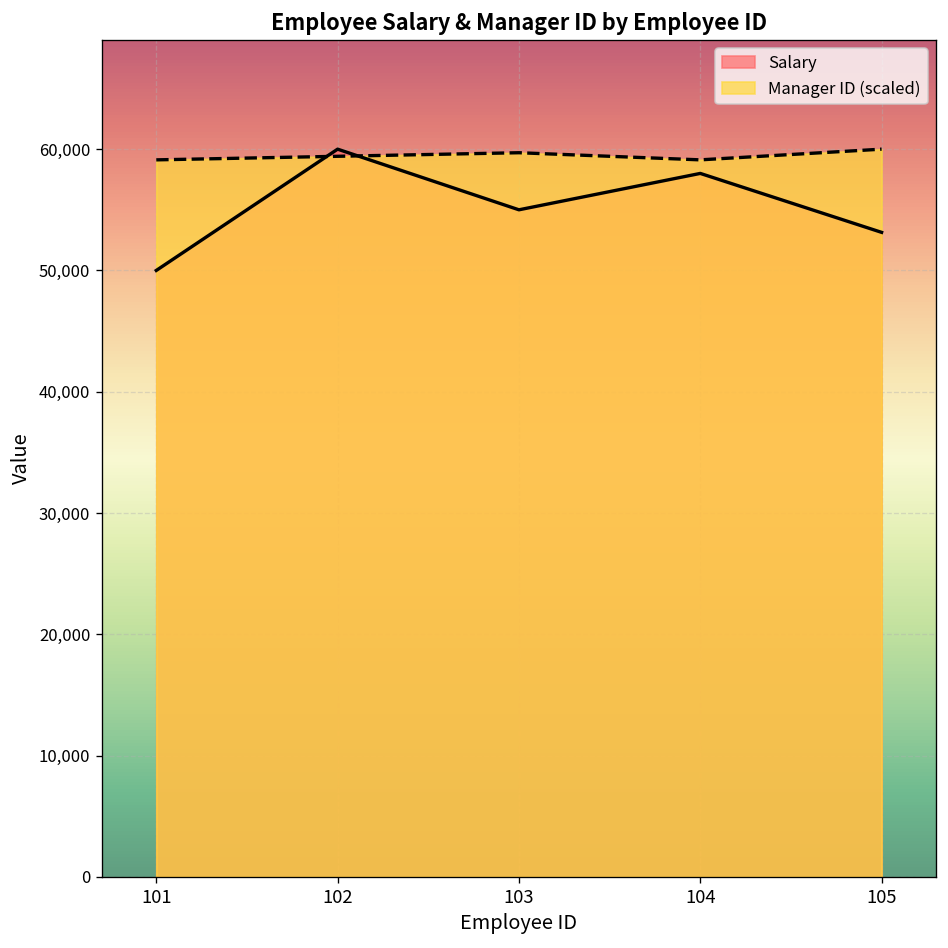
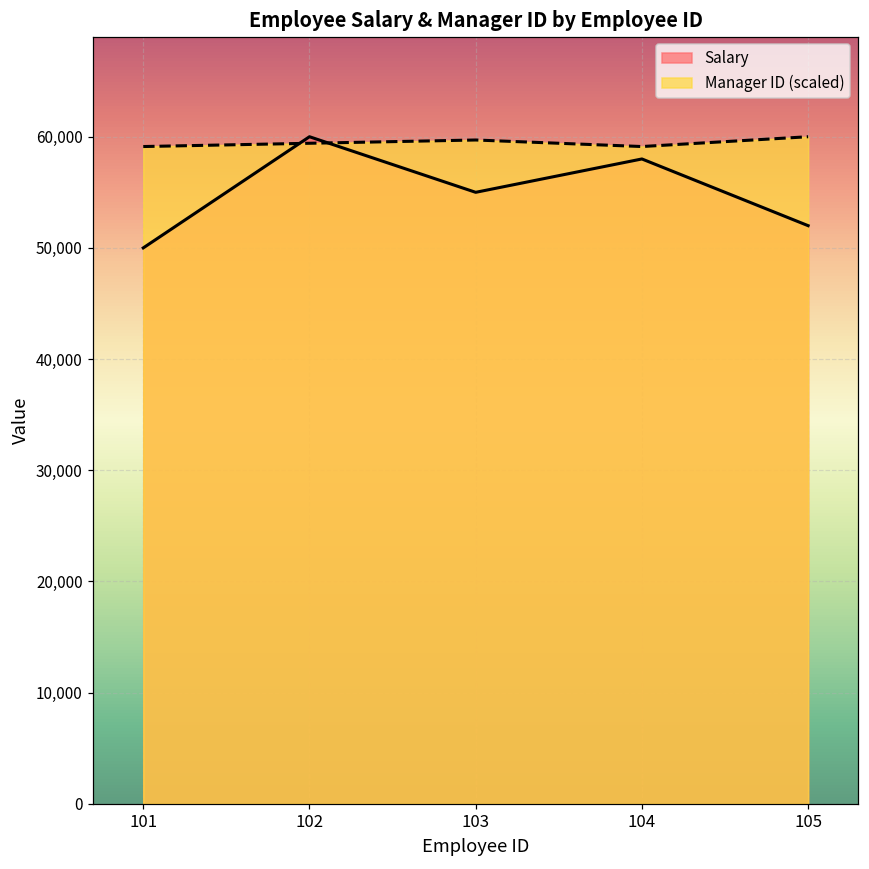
  {
    "Salary": {
      "101": "50,000",
      "102": "60,000",
      "103": "55,000",
      "104": "58,000",
-     "105": "53,100"
+     "105": "52,000"
    },
    "Manager ID (scaled)": {
      "101": "59,100",
      "102": "59,400",
      "103": "59,700",
      "104": "59,100",
      "105": "60,000"
    }
  }
